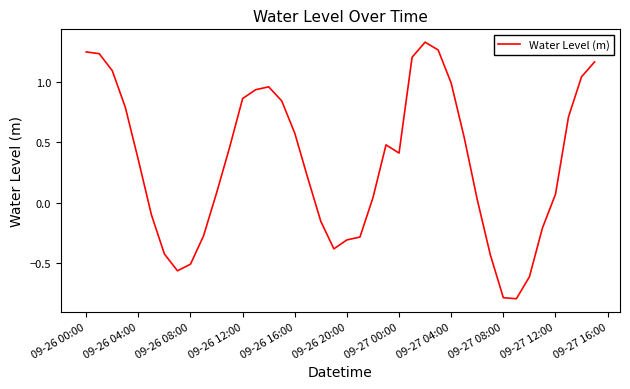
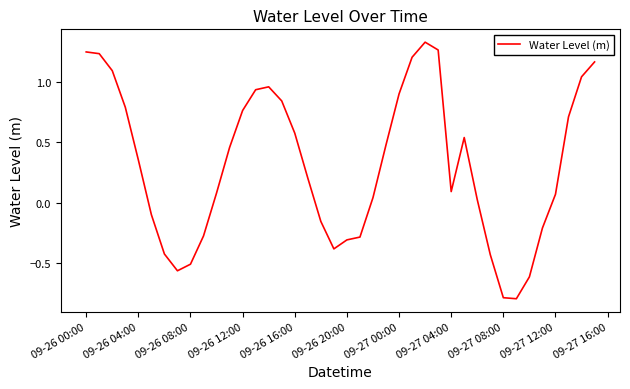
  {
    "09-26 00:00": 1.25,
    "09-26 04:00": 0.36,
    "09-26 08:00": -0.51,
-   "09-26 12:00": 0.86,
+   "09-26 12:00": 0.77,
    "09-26 16:00": 0.58,
    "09-26 20:00": -0.31,
-   "09-27 00:00": 0.41,
-   "09-27 04:00": 0.99,
+   "09-27 00:00": 0.90,
+   "09-27 04:00": 0.09,
    "09-27 08:00": -0.79,
    "09-27 12:00": 0.07
  }
